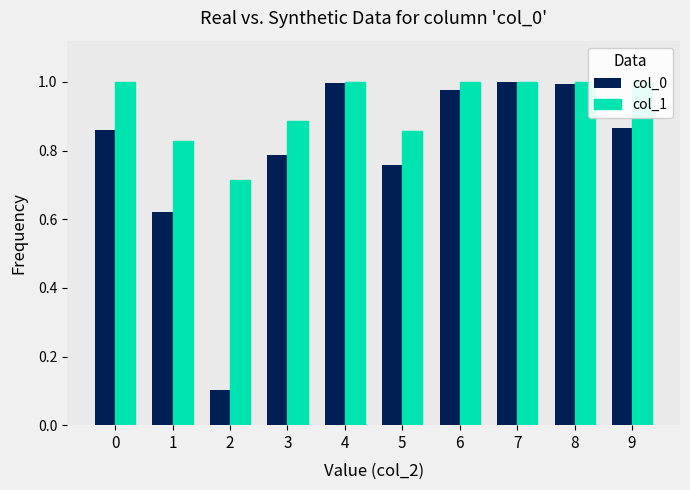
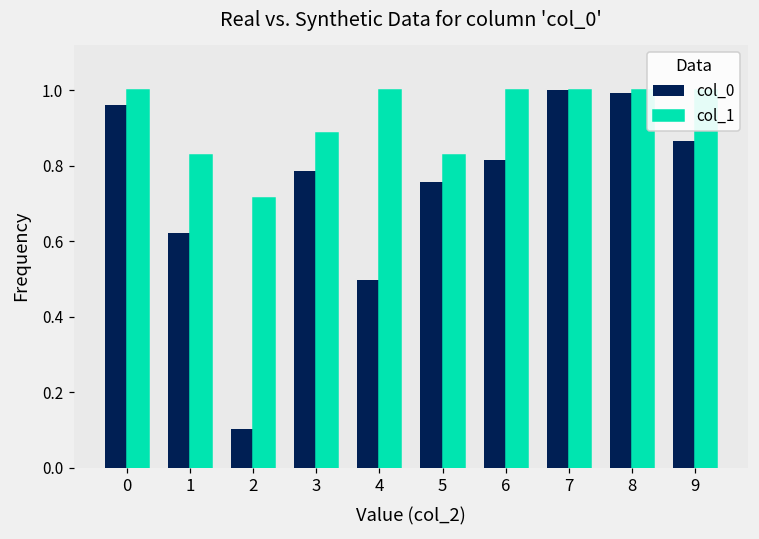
  {
    "col_0": {
-     "0": 0.86,
+     "0": 0.96,
      "1": 0.62,
      "2": 0.10,
      "3": 0.79,
-     "4": 1.00,
+     "4": 0.50,
      "5": 0.76,
-     "6": 0.98,
+     "6": 0.82,
      "7": 1.00,
      "8": 0.99,
      "9": 0.87
    },
    "col_1": {
      "0": 1.00,
      "1": 0.83,
      "2": 0.71,
      "3": 0.89,
      "4": 1.00,
-     "5": 0.86,
+     "5": 0.83,
      "6": 1.00,
      "7": 1.00,
      "8": 1.00
    }
  }
